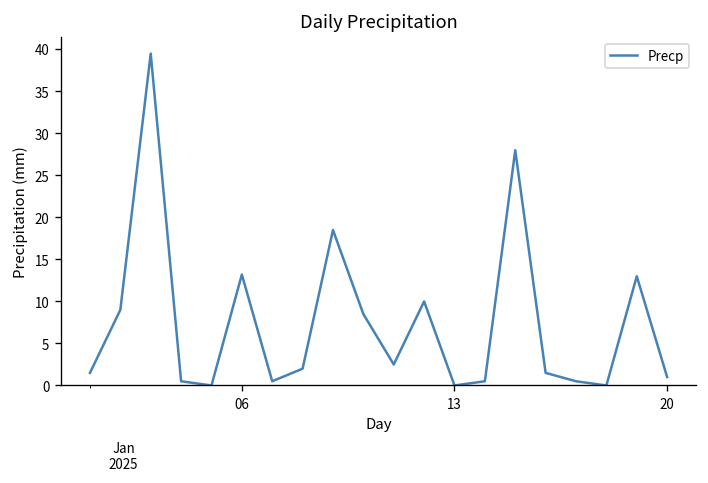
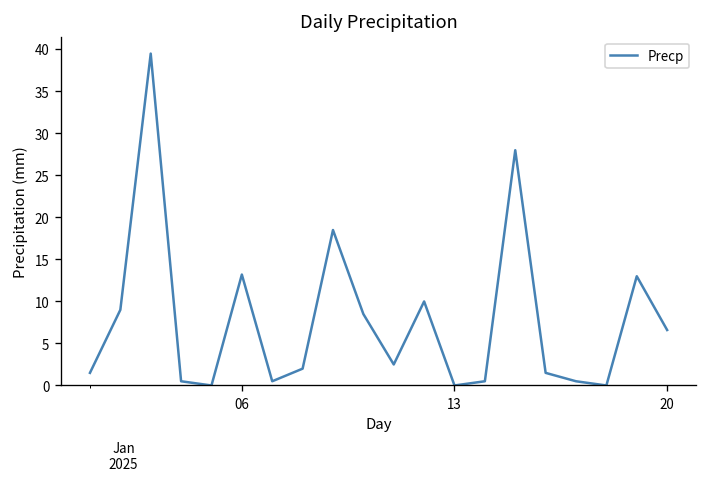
  {
    "06": 13,
    "13": 0,
-   "20": 1
+   "20": 7
  }
